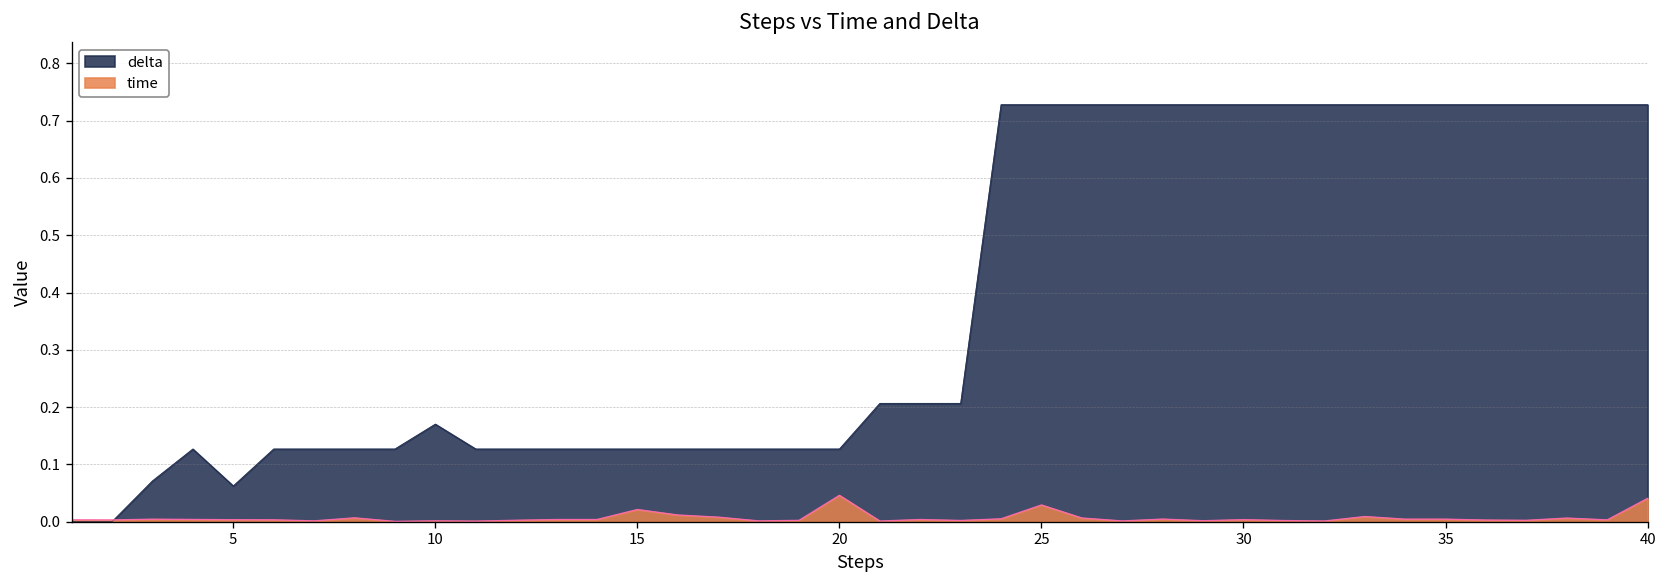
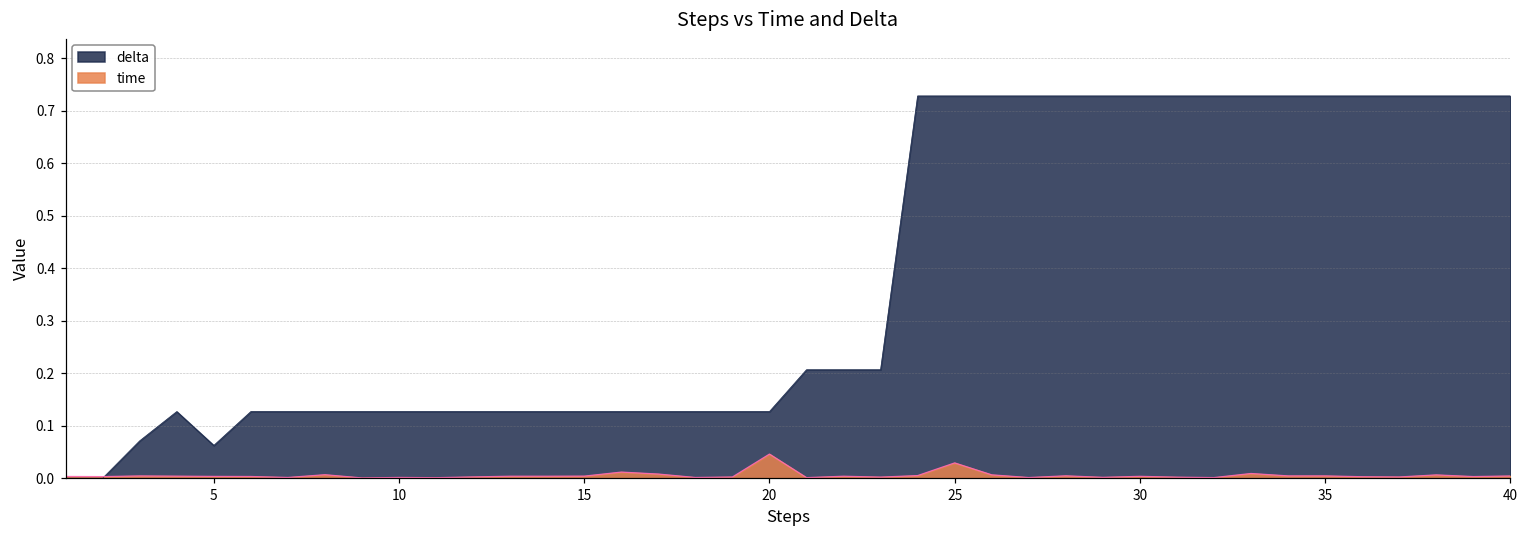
  {
    "delta": {
      "5": 0.06,
-     "10": 0.17,
+     "10": 0.13,
      "15": 0.13,
      "20": 0.13,
      "25": 0.73,
      "30": 0.73,
      "35": 0.73,
      "40": 0.73
    },
    "time": {
      "5": 0.00,
      "10": 0.00,
-     "15": 0.02,
+     "15": 0.00,
      "20": 0.05,
      "25": 0.03,
      "30": 0.00,
      "35": 0.00,
-     "40": 0.04
+     "40": 0.00
    }
  }
